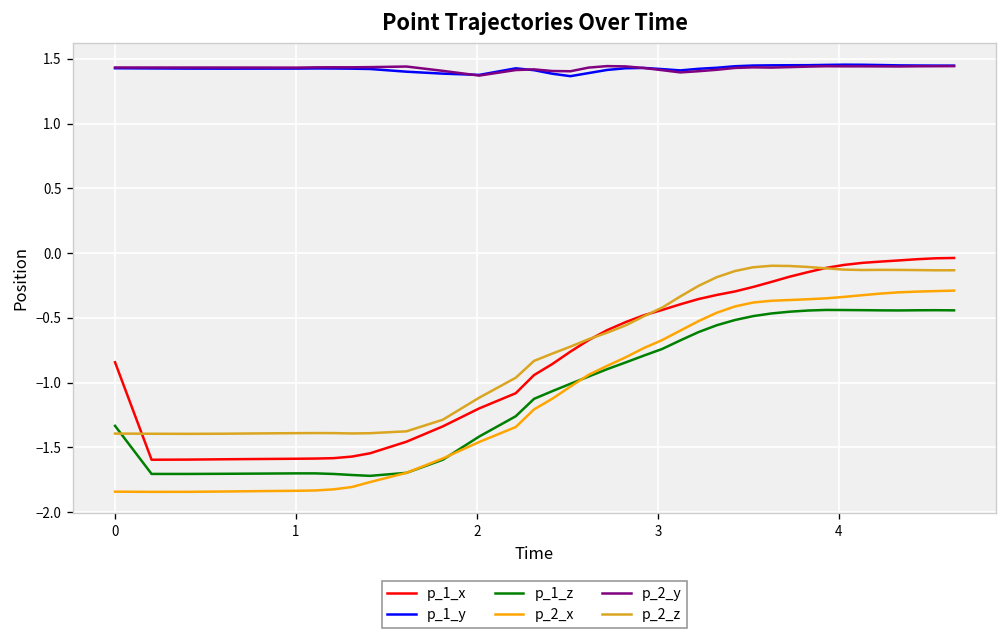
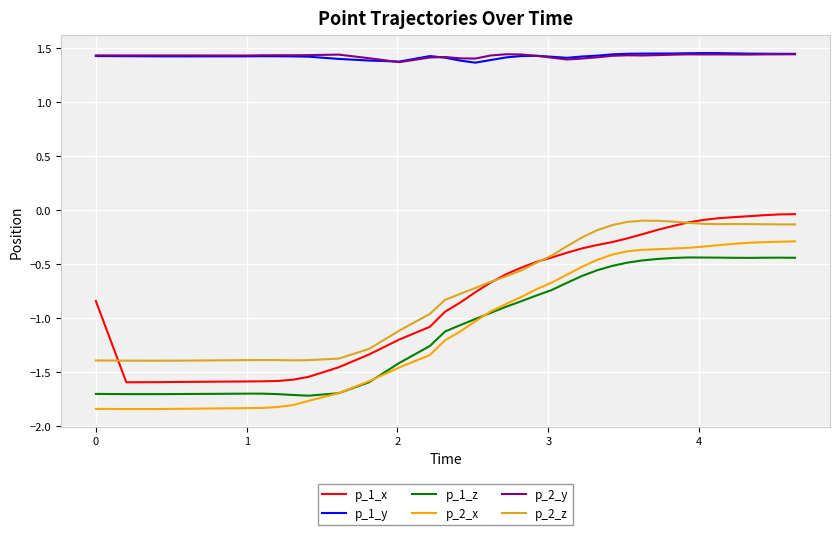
  {
    "p_1_x": {
      "0": -0.84
    },
    "p_1_z": {
-     "0": -1.33
+     "0": -1.70
    }
  }
